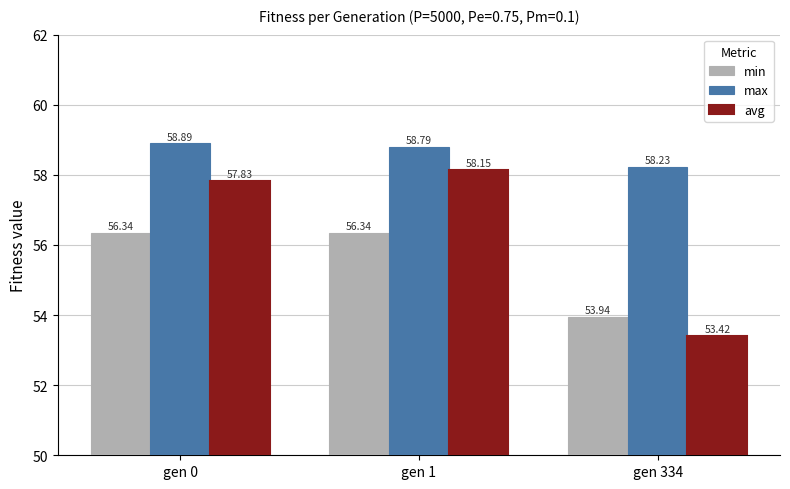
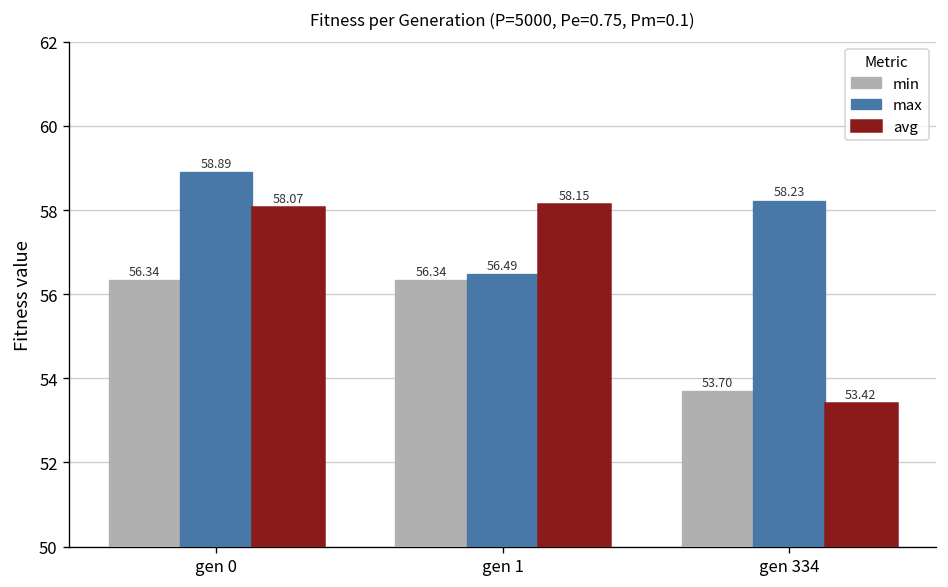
  {
    "min": {
      "gen 0": 56.34,
      "gen 1": 56.34,
-     "gen 334": 53.94
+     "gen 334": 53.70
    },
    "max": {
      "gen 0": 58.89,
-     "gen 1": 58.79,
+     "gen 1": 56.49,
      "gen 334": 58.23
    },
    "avg": {
-     "gen 0": 57.83,
+     "gen 0": 58.07,
      "gen 1": 58.15,
      "gen 334": 53.42
    }
  }
